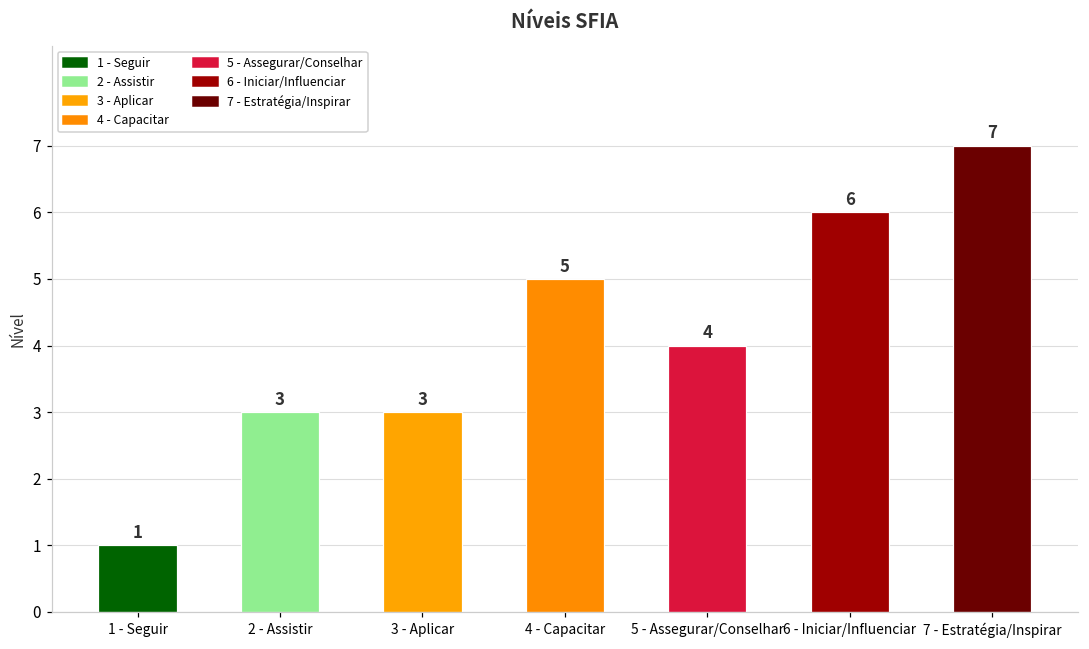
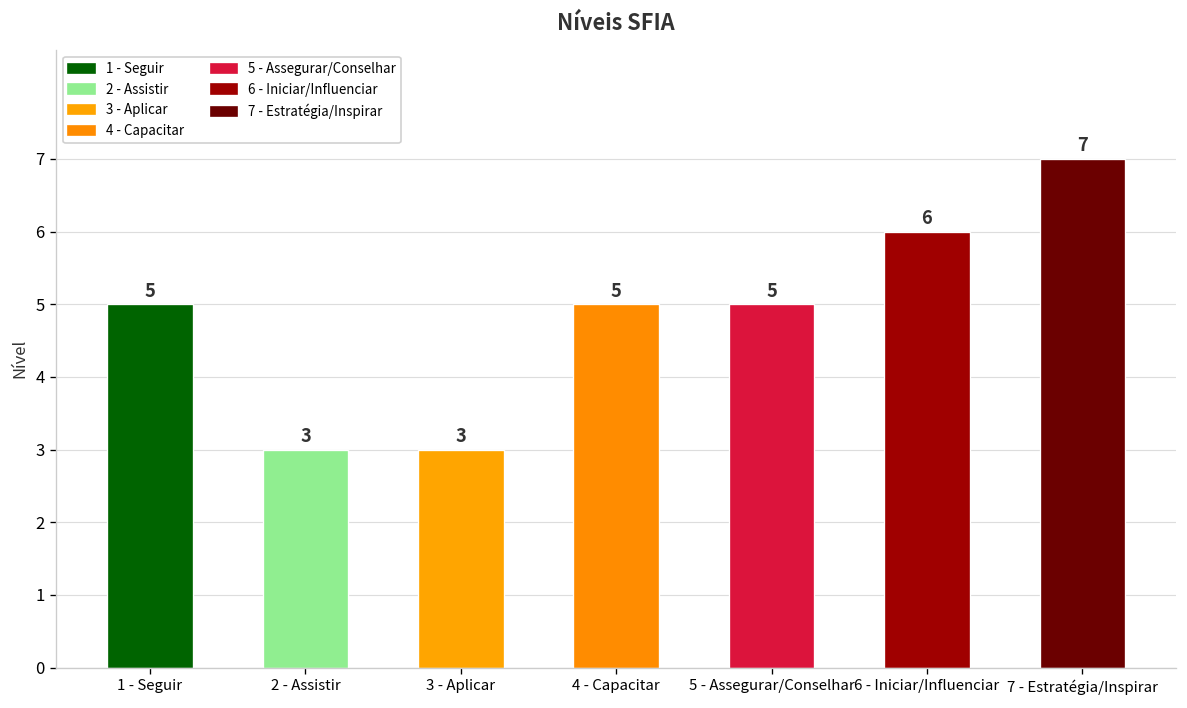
  {
-   "1 - Seguir": 1,
+   "1 - Seguir": 5,
    "2 - Assistir": 3,
    "3 - Aplicar": 3,
    "4 - Capacitar": 5,
-   "5 - Assegurar/Conselhar": 4,
+   "5 - Assegurar/Conselhar": 5,
    "6 - Iniciar/Influenciar": 6,
    "7 - Estratégia/Inspirar": 7
  }
